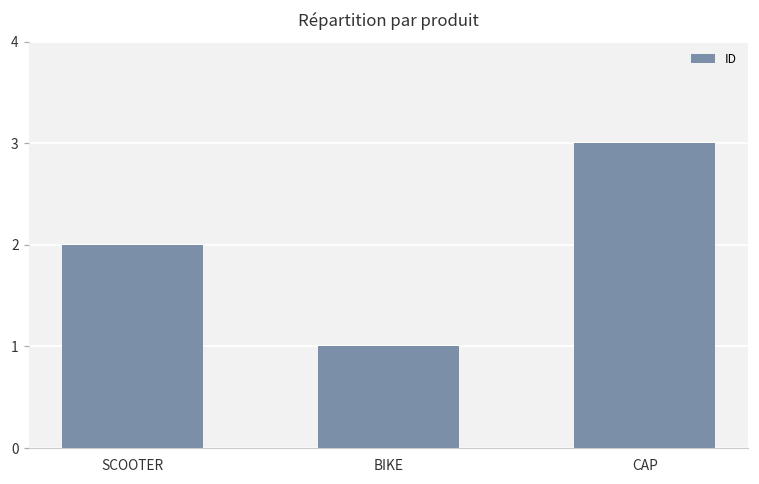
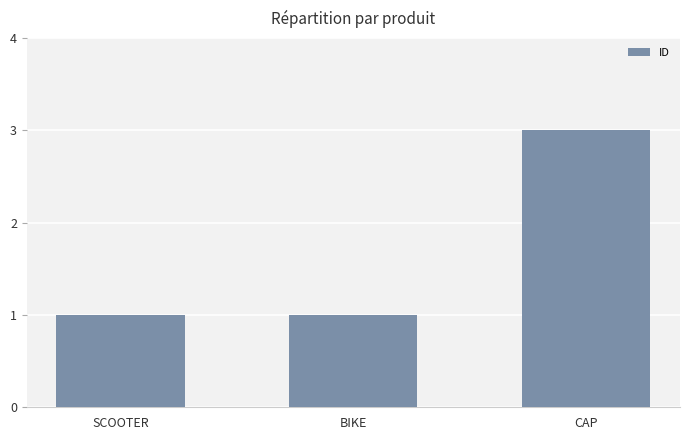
  {
-   "SCOOTER": 2,
+   "SCOOTER": 1,
    "BIKE": 1,
    "CAP": 3
  }
